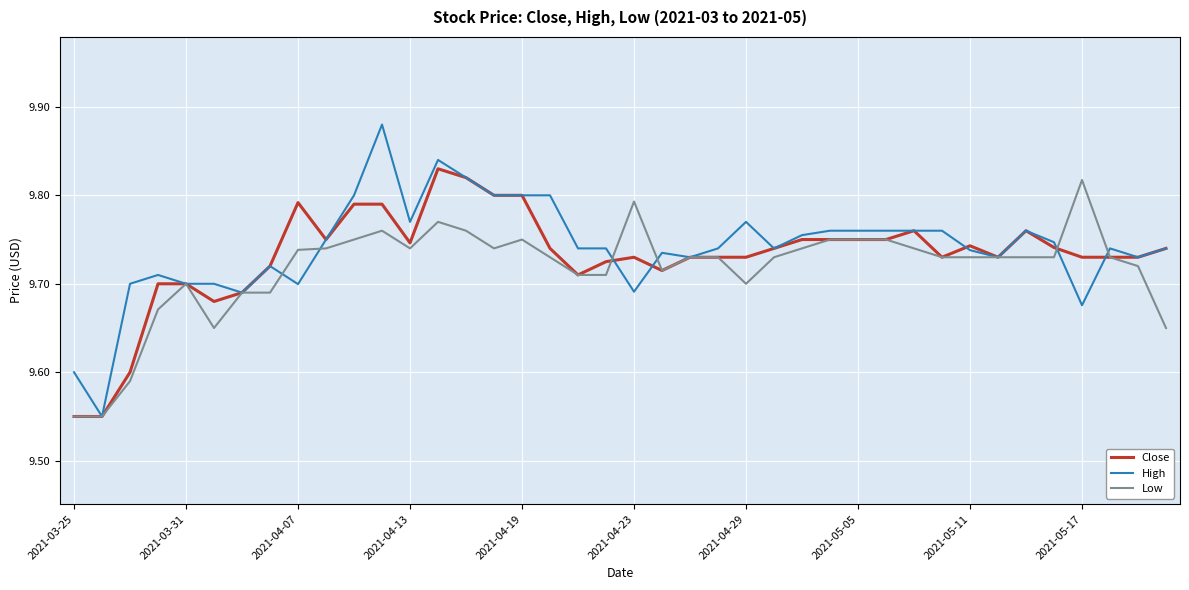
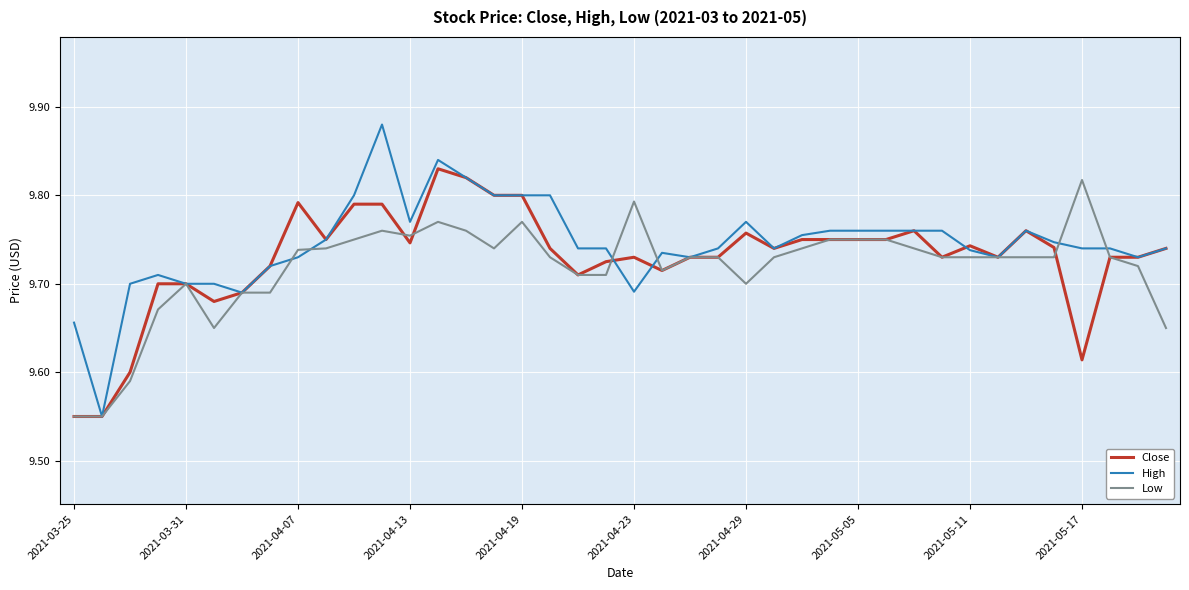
  {
    "Close": {
      "2021-04-07": 9.79,
      "2021-04-13": 9.75,
      "2021-04-23": 9.73,
-     "2021-04-29": 9.73,
+     "2021-04-29": 9.76,
      "2021-05-11": 9.74,
-     "2021-05-17": 9.73
+     "2021-05-17": 9.61
    },
    "High": {
-     "2021-03-25": 9.60,
-     "2021-04-07": 9.70,
+     "2021-03-25": 9.66,
+     "2021-04-07": 9.73,
      "2021-04-13": 9.77,
      "2021-04-23": 9.69,
      "2021-04-29": 9.77,
      "2021-05-05": 9.76,
      "2021-05-11": 9.74,
-     "2021-05-17": 9.68
+     "2021-05-17": 9.74
    },
    "Low": {
      "2021-04-07": 9.74,
-     "2021-04-13": 9.74,
-     "2021-04-19": 9.75,
+     "2021-04-13": 9.75,
+     "2021-04-19": 9.77,
      "2021-04-23": 9.79,
      "2021-04-29": 9.70,
      "2021-05-11": 9.73,
      "2021-05-17": 9.82
    }
  }
